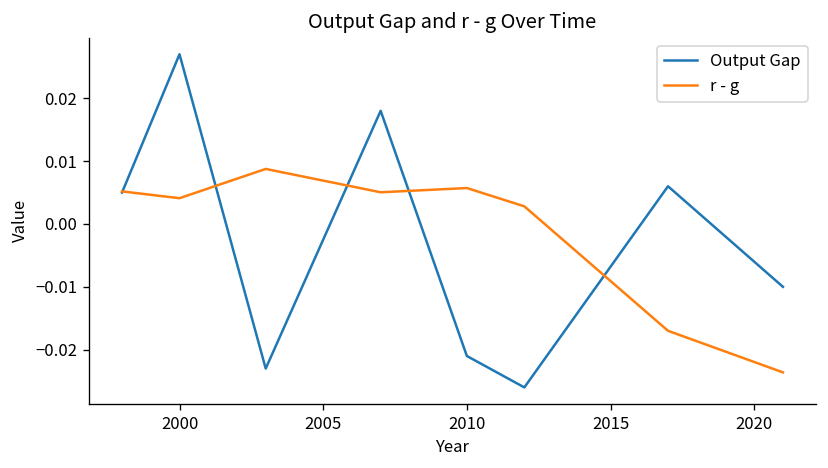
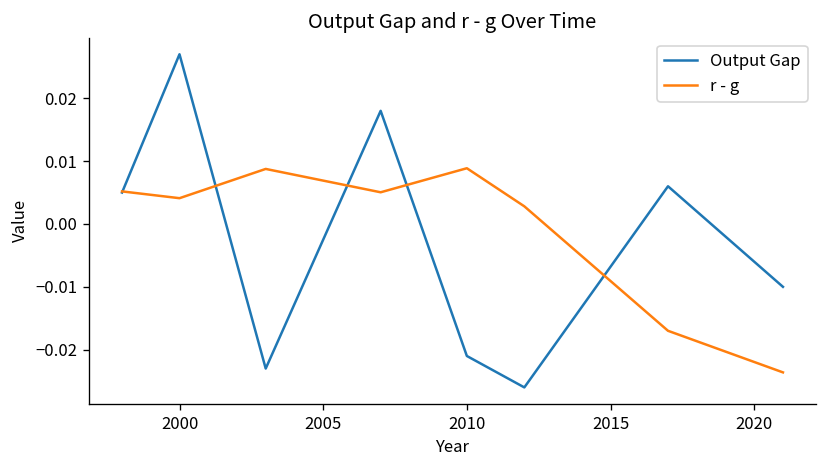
  {
    "Output Gap": {
      "2000": 0.027,
      "2010": -0.021
    },
    "r - g": {
      "2000": 0.004,
-     "2010": 0.006
+     "2010": 0.009
    }
  }
